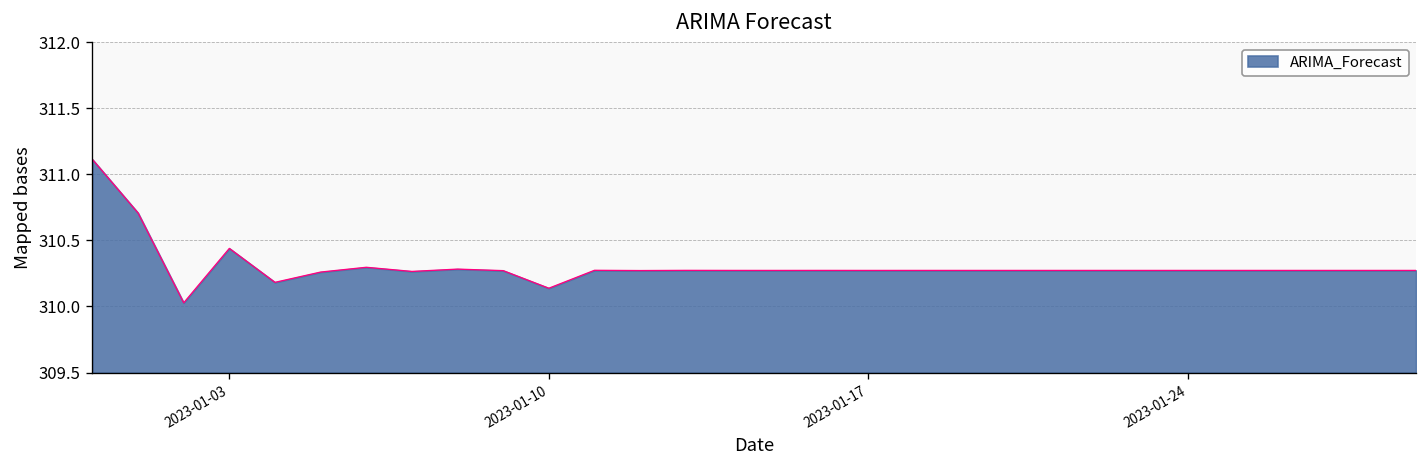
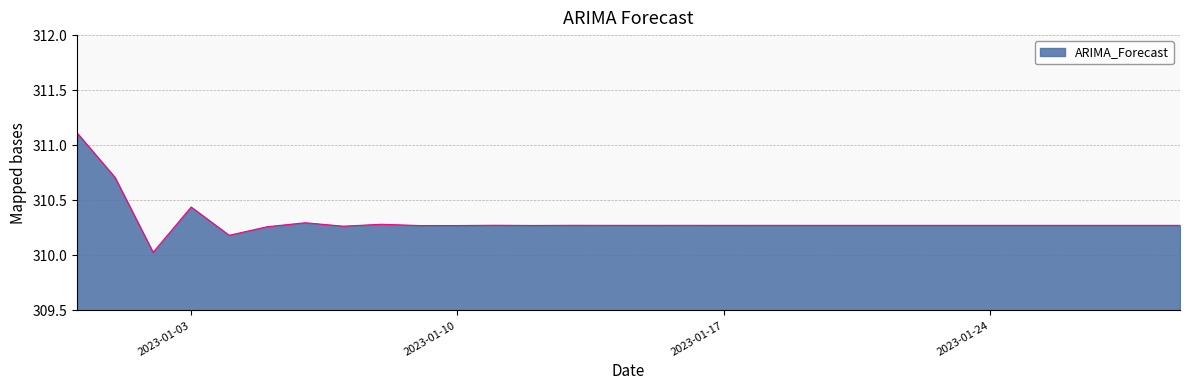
  {
    "2023-01-03": 310.44,
-   "2023-01-10": 310.14,
+   "2023-01-10": 310.27,
    "2023-01-17": 310.27,
    "2023-01-24": 310.27
  }
